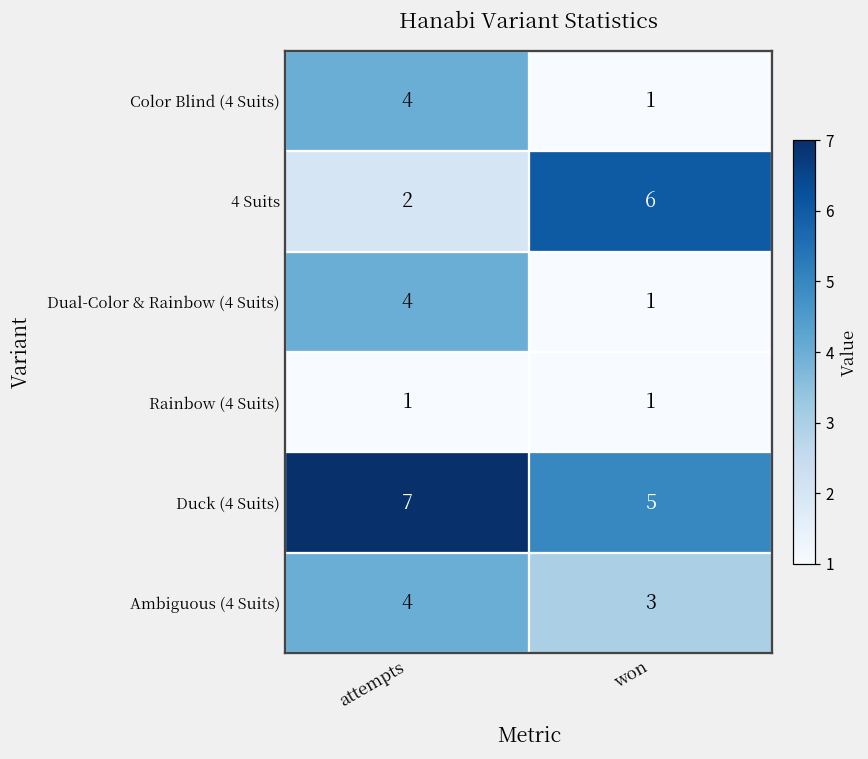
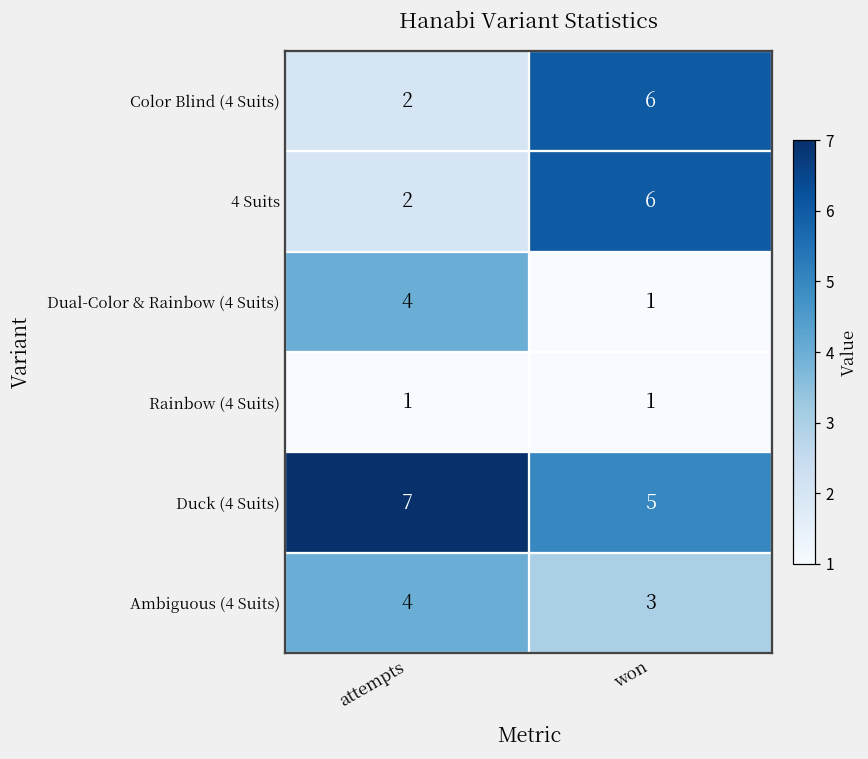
  {
    "Color Blind (4 Suits)": {
-     "attempts": 4,
-     "won": 1
+     "attempts": 2,
+     "won": 6
    },
    "4 Suits": {
      "attempts": 2,
      "won": 6
    },
    "Dual-Color & Rainbow (4 Suits)": {
      "attempts": 4,
      "won": 1
    },
    "Rainbow (4 Suits)": {
      "attempts": 1,
      "won": 1
    },
    "Duck (4 Suits)": {
      "attempts": 7,
      "won": 5
    },
    "Ambiguous (4 Suits)": {
      "attempts": 4,
      "won": 3
    }
  }
